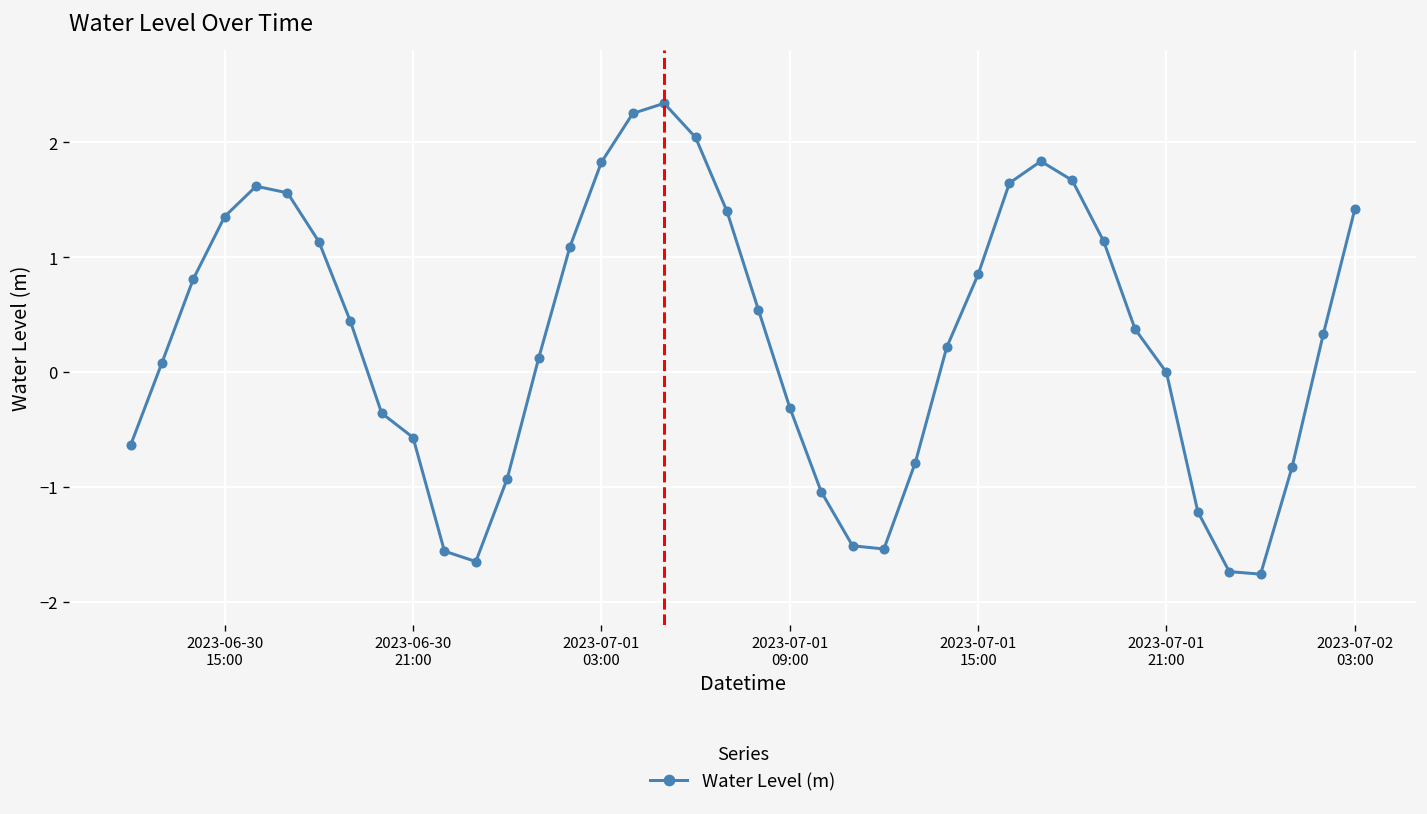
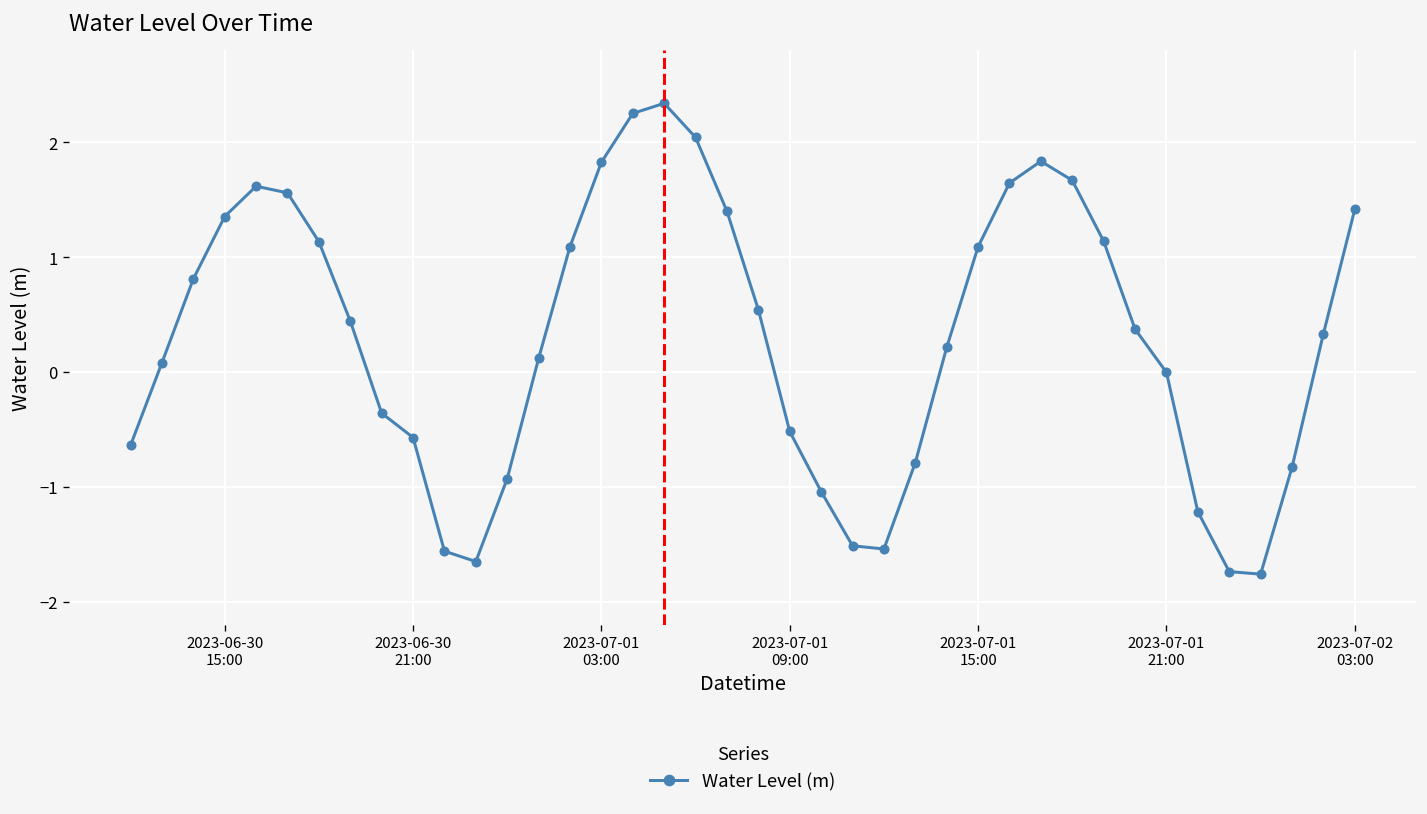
  {
    "2023-06-30 15:00": 1.4,
    "2023-06-30 21:00": -0.6,
    "2023-07-01 03:00": 1.8,
-   "2023-07-01 09:00": -0.3,
-   "2023-07-01 15:00": 0.8,
+   "2023-07-01 09:00": -0.5,
+   "2023-07-01 15:00": 1.1,
    "2023-07-01 21:00": 0.0,
    "2023-07-02 03:00": 1.4
  }
